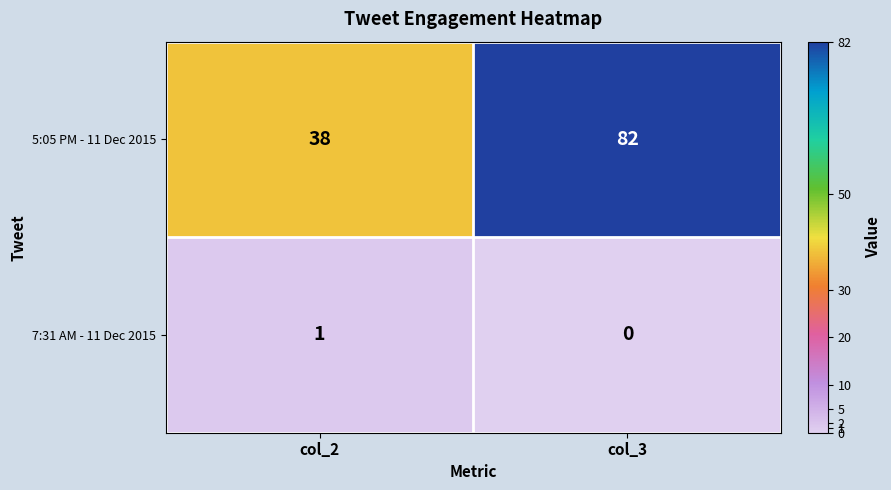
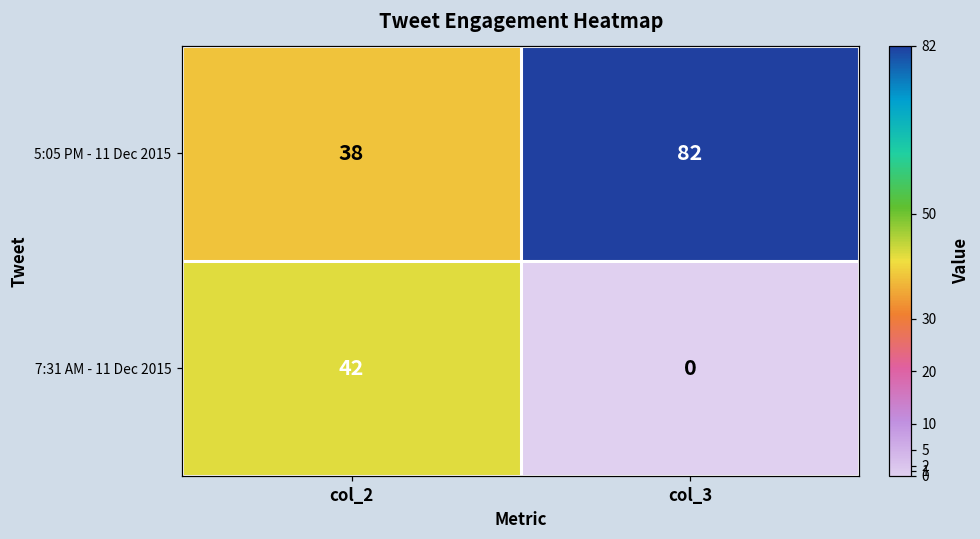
  {
    "5:05 PM - 11 Dec 2015": {
      "col_2": 38,
      "col_3": 82
    },
    "7:31 AM - 11 Dec 2015": {
-     "col_2": 1,
+     "col_2": 42,
      "col_3": 0
    }
  }
